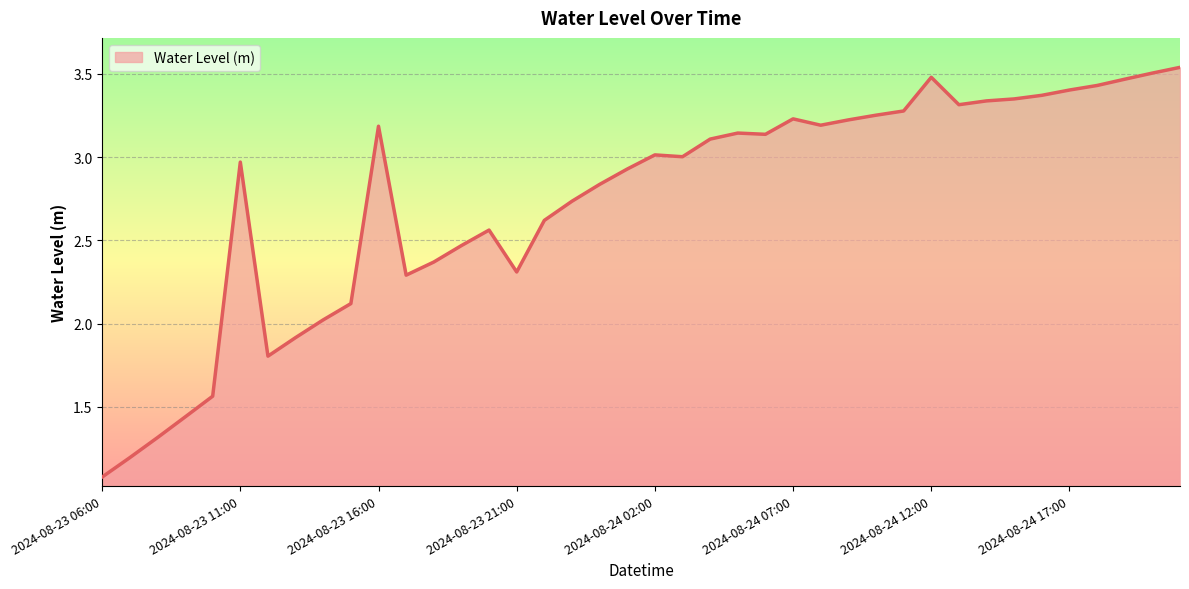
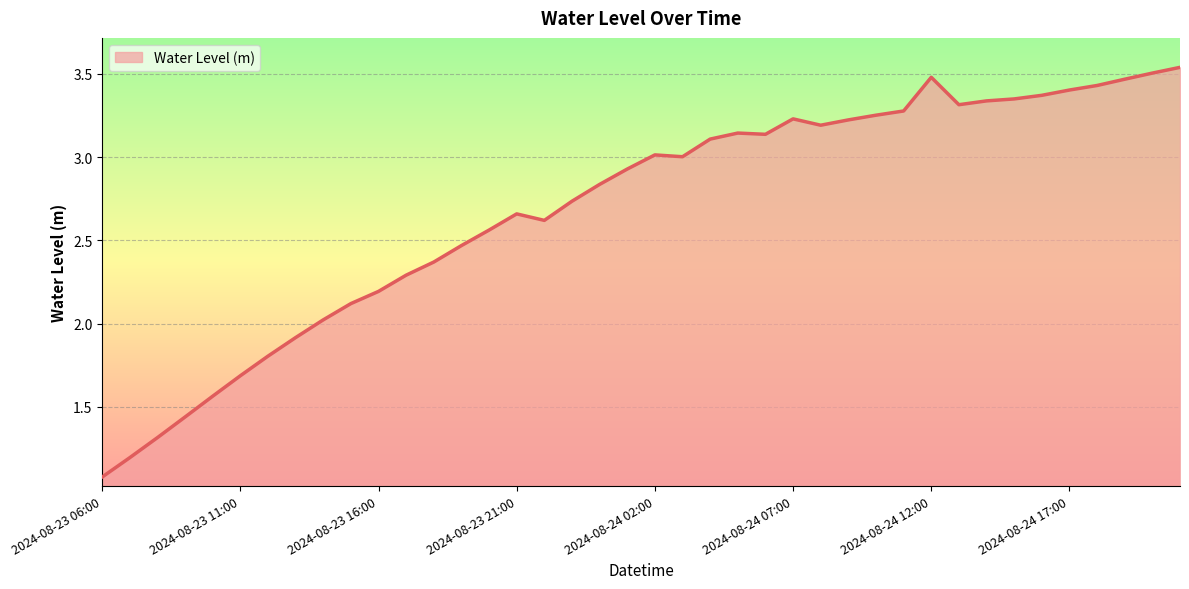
  {
    "2024-08-23 06:00": 1.08,
-   "2024-08-23 11:00": 2.97,
-   "2024-08-23 16:00": 3.19,
-   "2024-08-23 21:00": 2.31,
+   "2024-08-23 11:00": 1.69,
+   "2024-08-23 16:00": 2.19,
+   "2024-08-23 21:00": 2.66,
    "2024-08-24 02:00": 3.01,
    "2024-08-24 07:00": 3.23,
    "2024-08-24 12:00": 3.48,
    "2024-08-24 17:00": 3.40
  }
